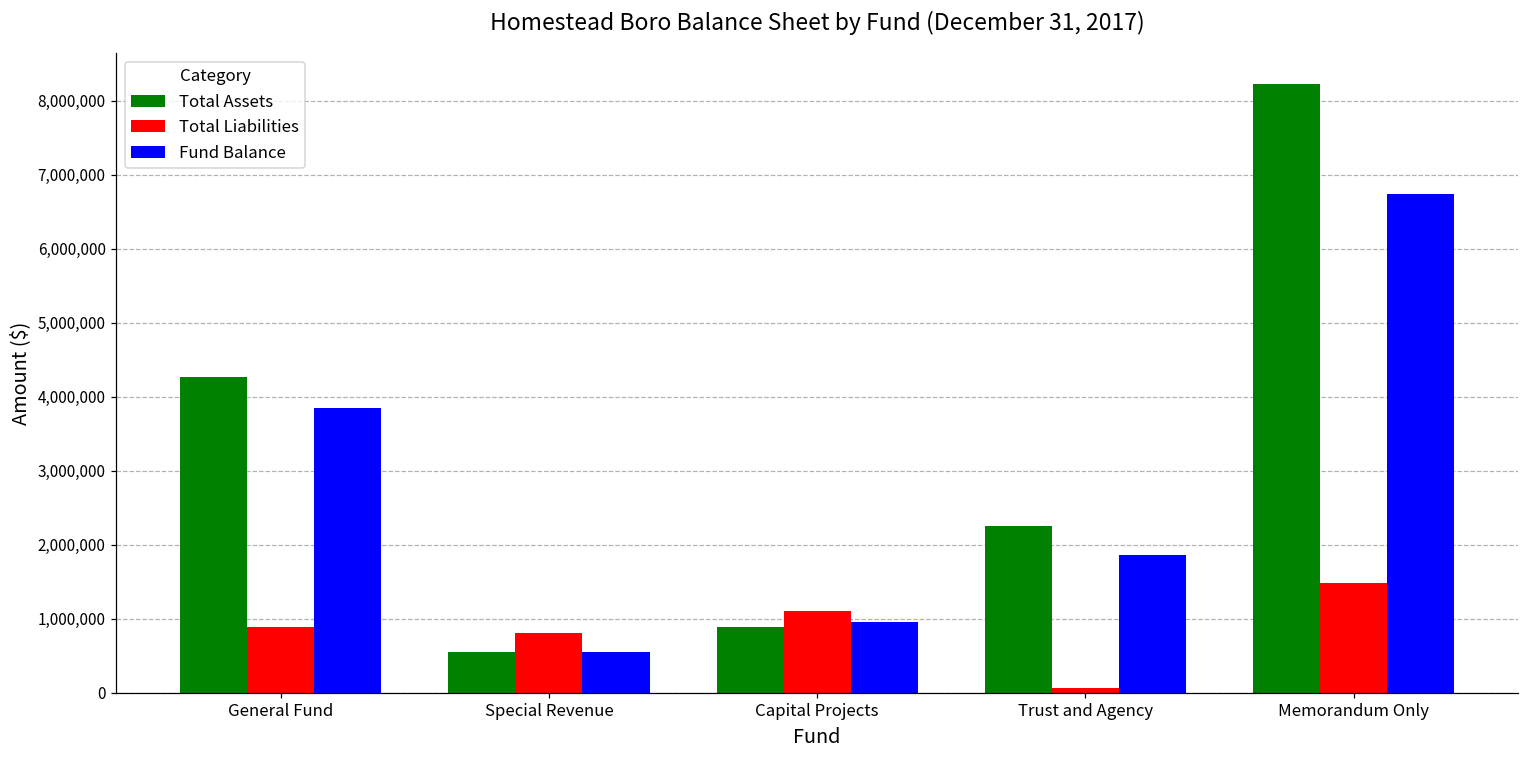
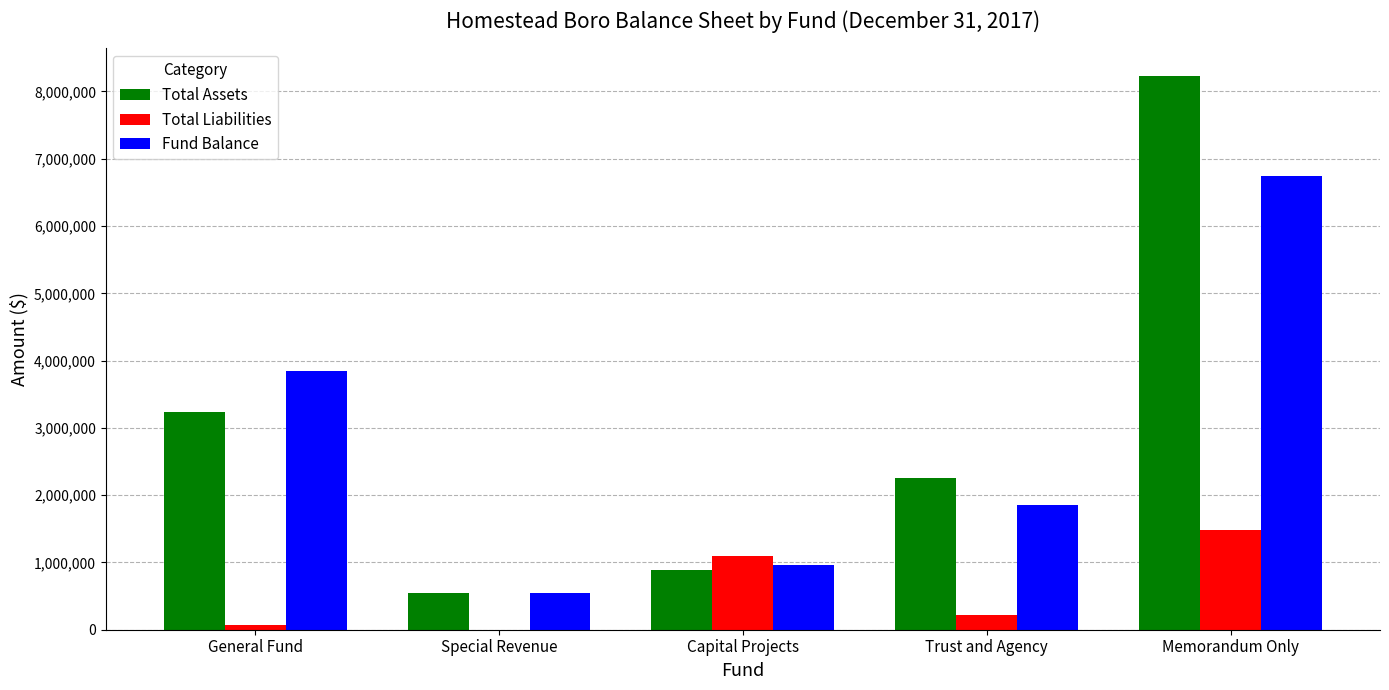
  {
    "Total Assets": {
-     "General Fund": "4,300,000",
+     "General Fund": "3,200,000",
      "Special Revenue": "500,000",
      "Capital Projects": "900,000",
      "Trust and Agency": "2,300,000",
      "Memorandum Only": "8,200,000"
    },
    "Total Liabilities": {
-     "General Fund": "900,000",
-     "Special Revenue": "800,000",
+     "General Fund": "100,000",
+     "Special Revenue": "0",
      "Capital Projects": "1,100,000",
-     "Trust and Agency": "100,000",
+     "Trust and Agency": "200,000",
      "Memorandum Only": "1,500,000"
    },
    "Fund Balance": {
      "General Fund": "3,900,000",
      "Special Revenue": "500,000",
      "Capital Projects": "1,000,000",
      "Trust and Agency": "1,900,000",
      "Memorandum Only": "6,700,000"
    }
  }
